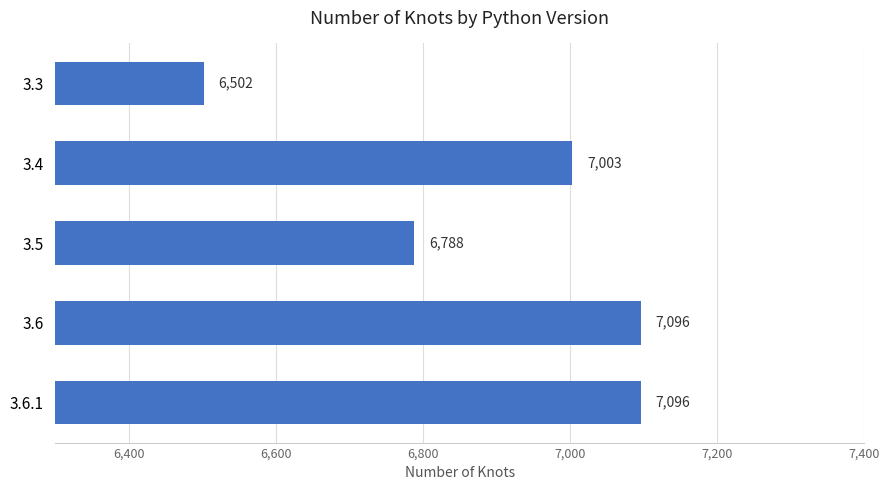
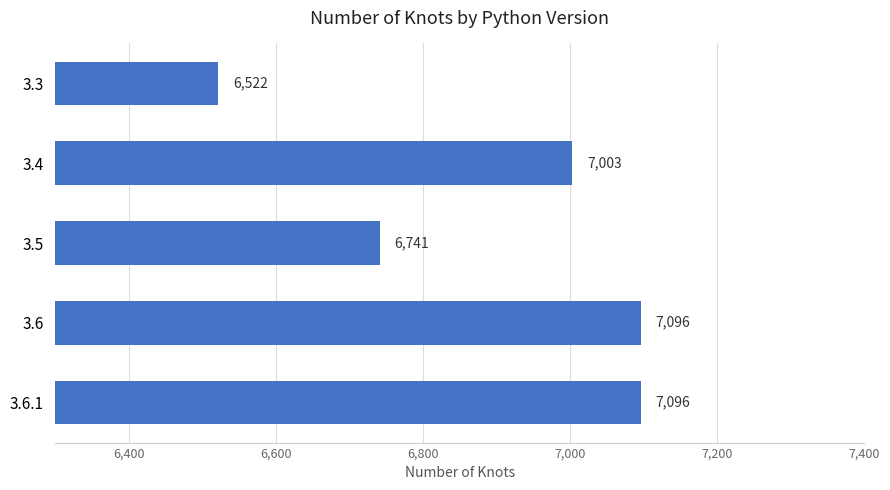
  {
-   "3.3": "6,502",
+   "3.3": "6,522",
    "3.4": "7,003",
-   "3.5": "6,788",
+   "3.5": "6,741",
    "3.6": "7,096",
    "3.6.1": "7,096"
  }
